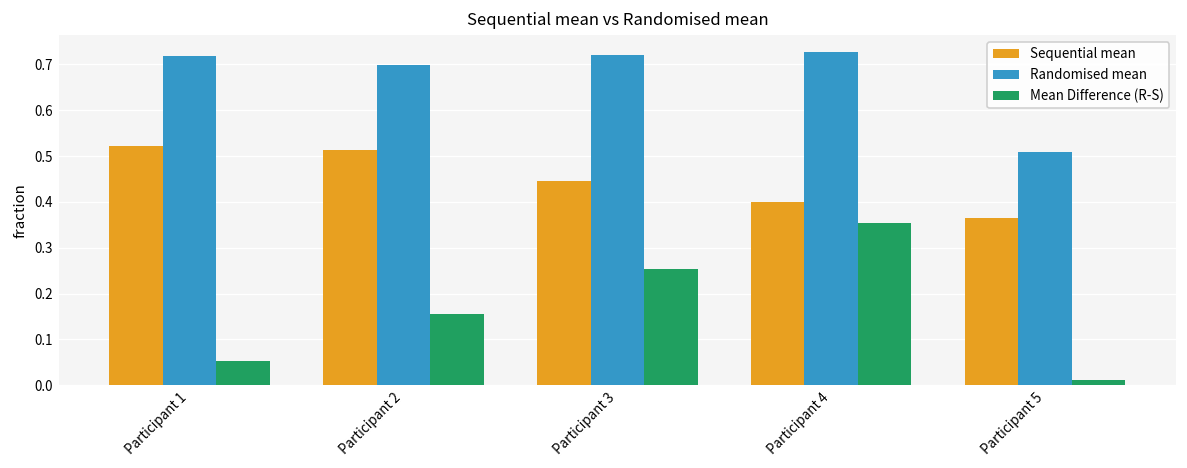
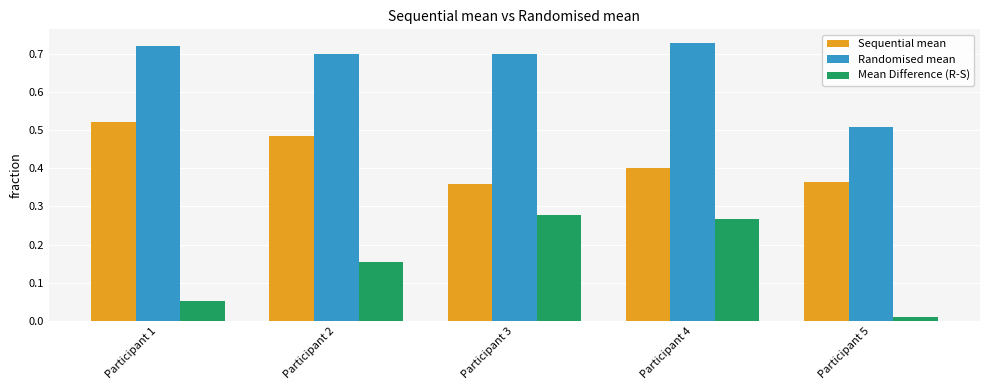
  {
    "Sequential mean": {
      "Participant 1": 0.52,
-     "Participant 2": 0.51,
-     "Participant 3": 0.45,
+     "Participant 2": 0.48,
+     "Participant 3": 0.36,
      "Participant 4": 0.40,
      "Participant 5": 0.36
    },
    "Randomised mean": {
      "Participant 1": 0.72,
      "Participant 2": 0.70,
-     "Participant 3": 0.72,
+     "Participant 3": 0.70,
      "Participant 4": 0.73,
      "Participant 5": 0.51
    },
    "Mean Difference (R-S)": {
      "Participant 1": 0.05,
      "Participant 2": 0.15,
-     "Participant 3": 0.25,
-     "Participant 4": 0.35,
+     "Participant 3": 0.28,
+     "Participant 4": 0.27,
      "Participant 5": 0.01
    }
  }
